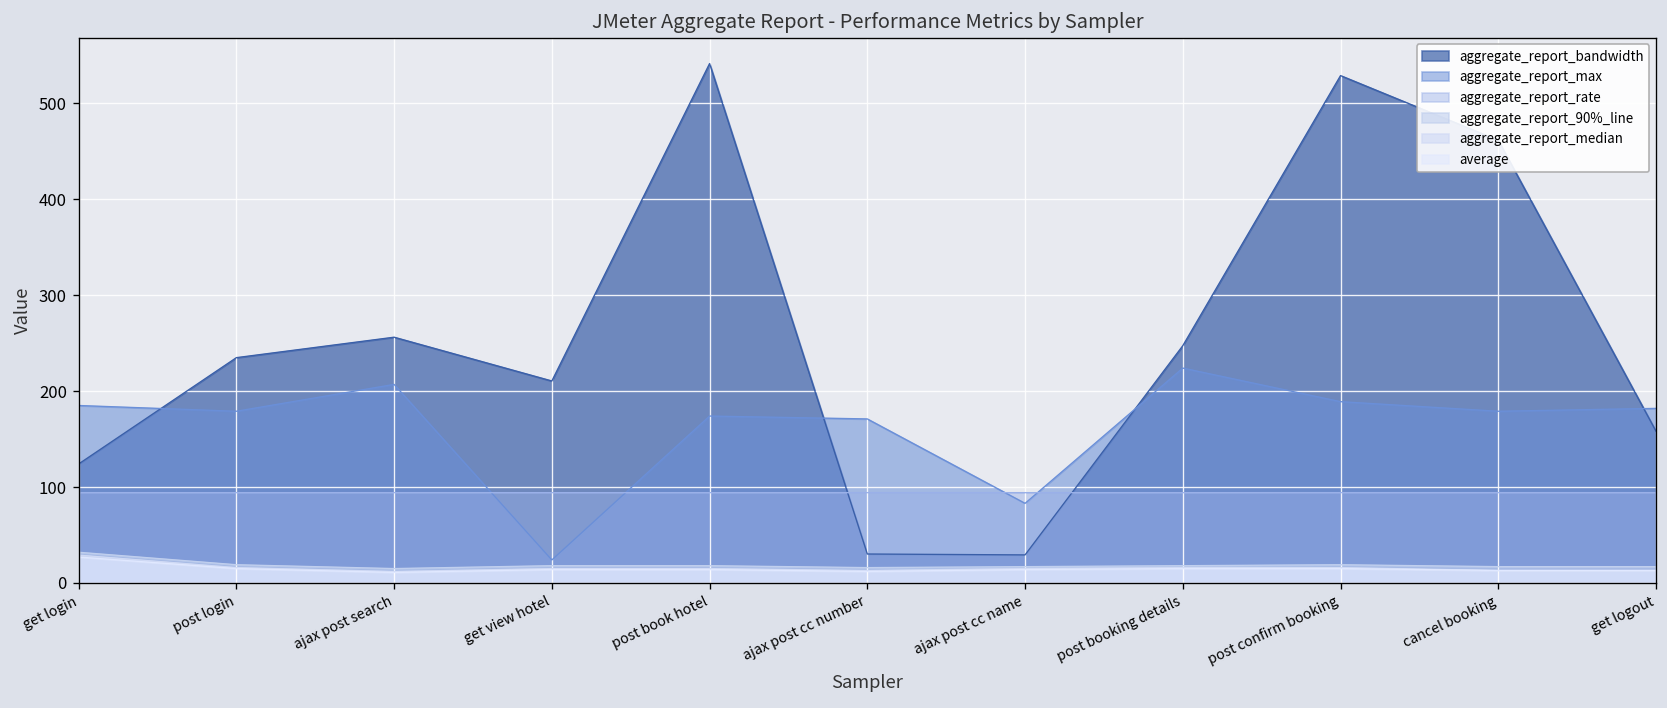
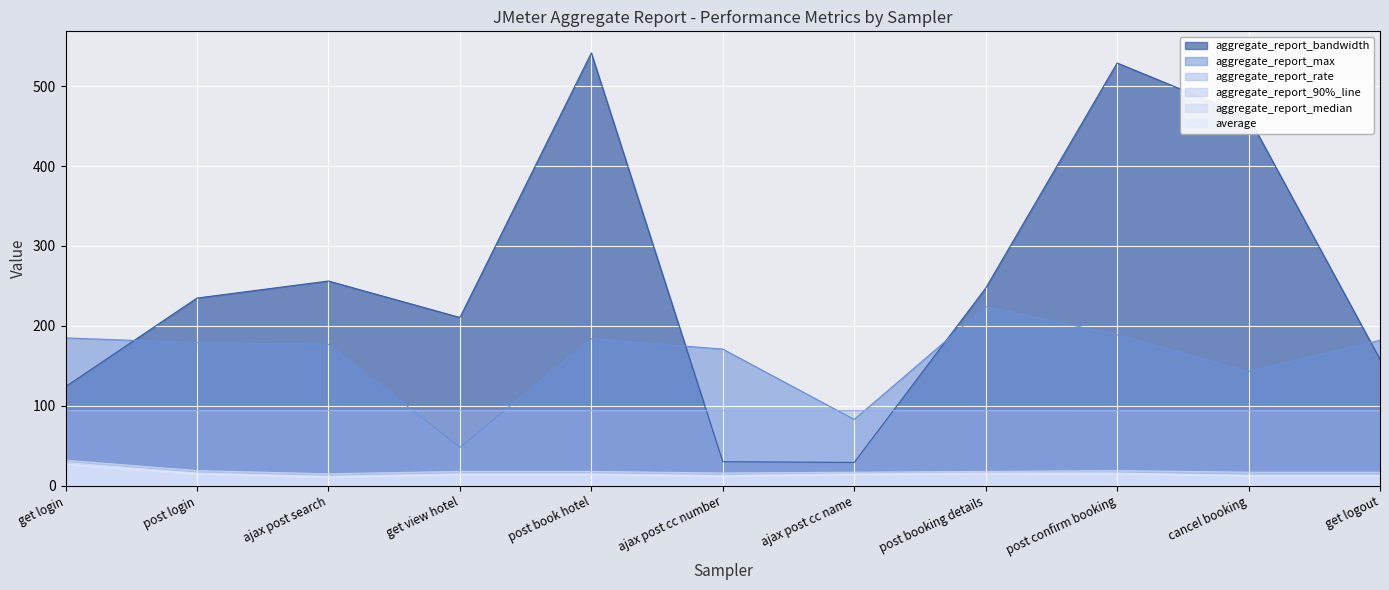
  {
    "aggregate_report_bandwidth": {
      "get login": 120,
      "post login": 230,
      "ajax post search": 260,
      "get view hotel": 210,
      "post book hotel": 540,
      "ajax post cc number": 30,
      "ajax post cc name": 30,
      "post booking details": 250,
      "post confirm booking": 530,
      "get logout": 160
    },
    "aggregate_report_max": {
      "get login": 190,
      "post login": 180,
-     "ajax post search": 210,
-     "get view hotel": 20,
-     "post book hotel": 170,
+     "ajax post search": 180,
+     "get view hotel": 50,
+     "post book hotel": 180,
      "ajax post cc number": 170,
      "ajax post cc name": 80,
      "post booking details": 220,
      "post confirm booking": 190,
-     "cancel booking": 180,
+     "cancel booking": 140,
      "get logout": 180
    }
  }
